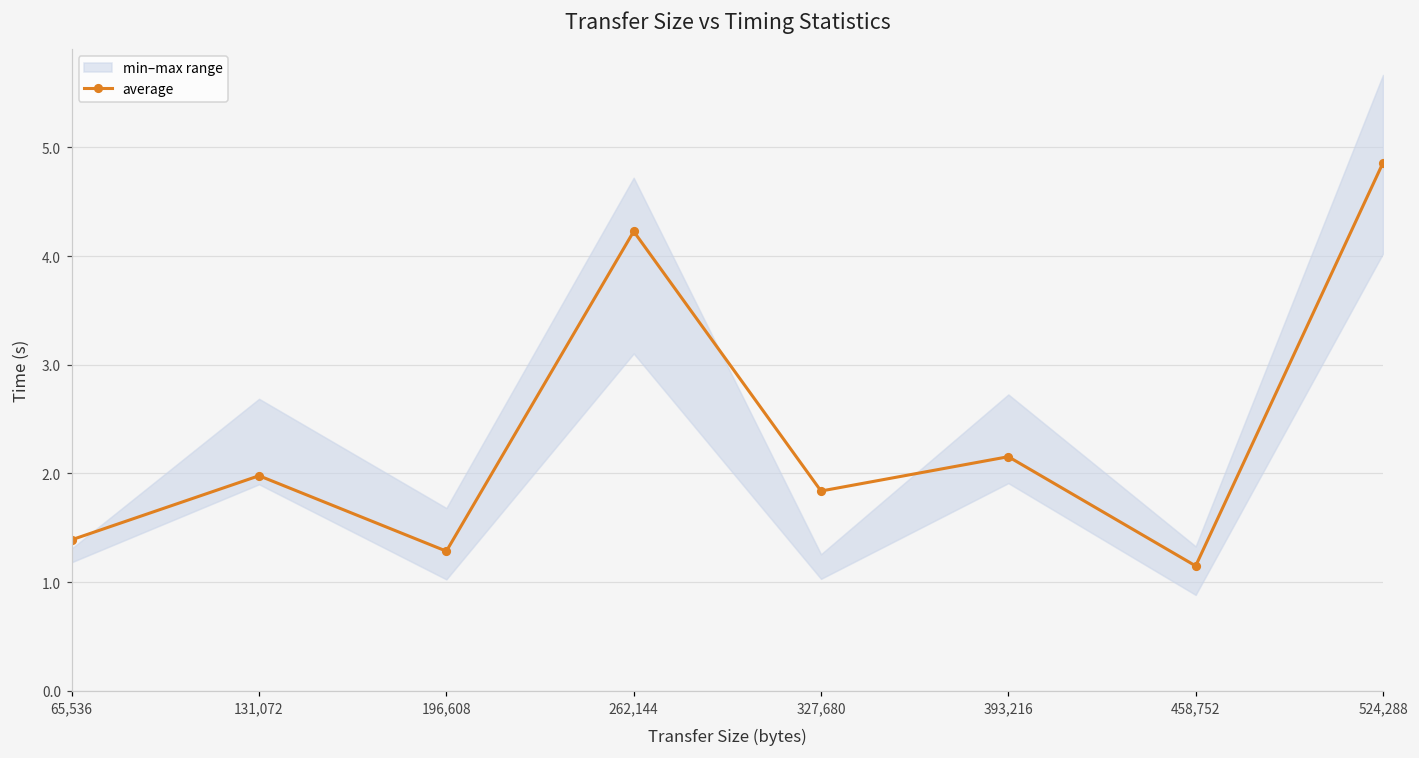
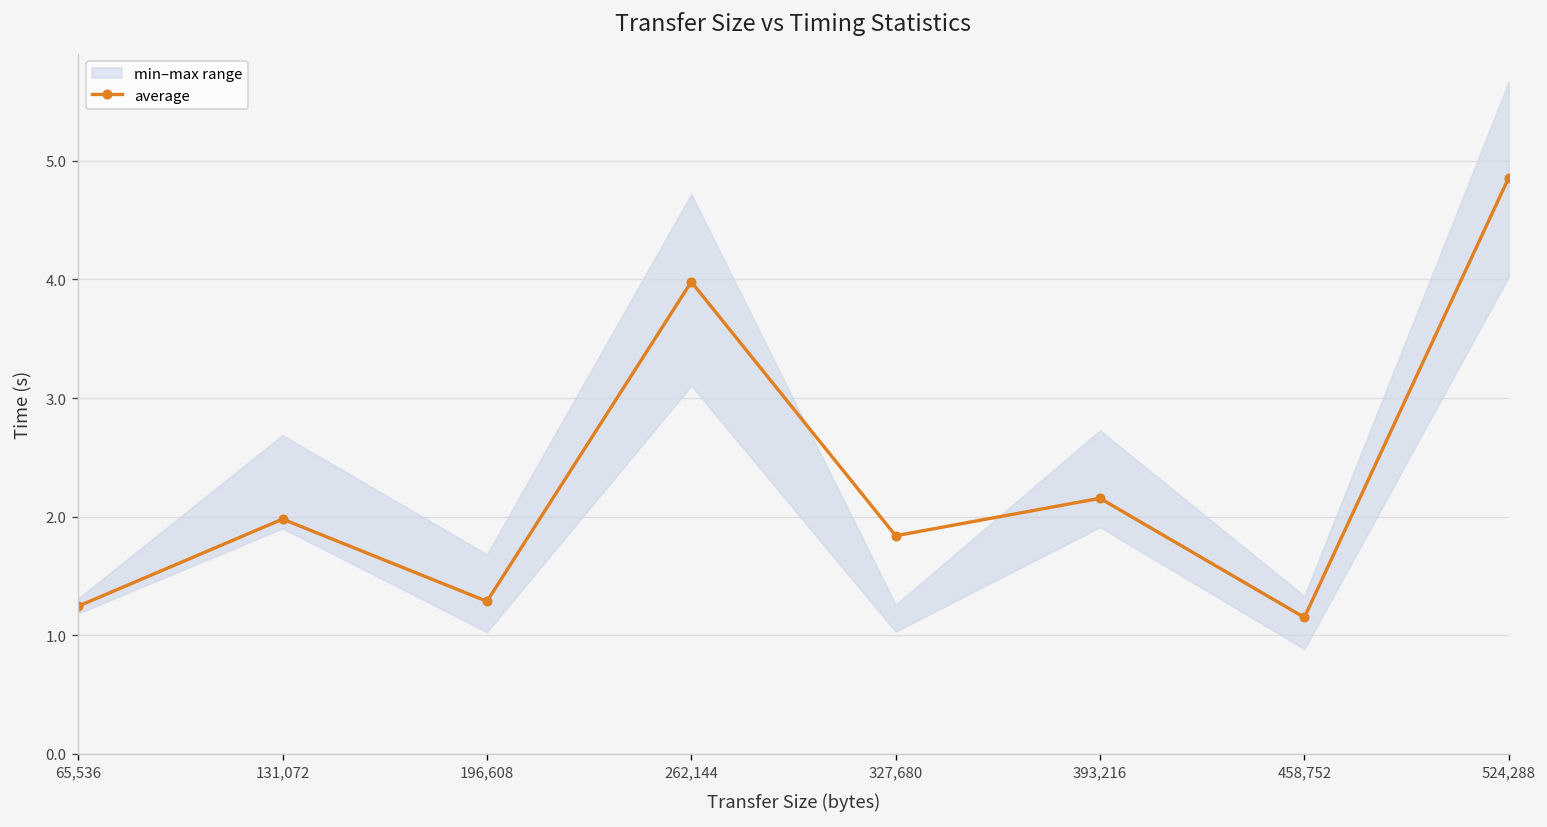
  {
    "average": {
-     "65,536": 1.4,
+     "65,536": 1.2,
      "131,072": 2.0,
      "196,608": 1.3,
-     "262,144": 4.2,
+     "262,144": 4.0,
      "327,680": 1.8,
      "393,216": 2.2,
      "458,752": 1.1,
      "524,288": 4.9
    }
  }
